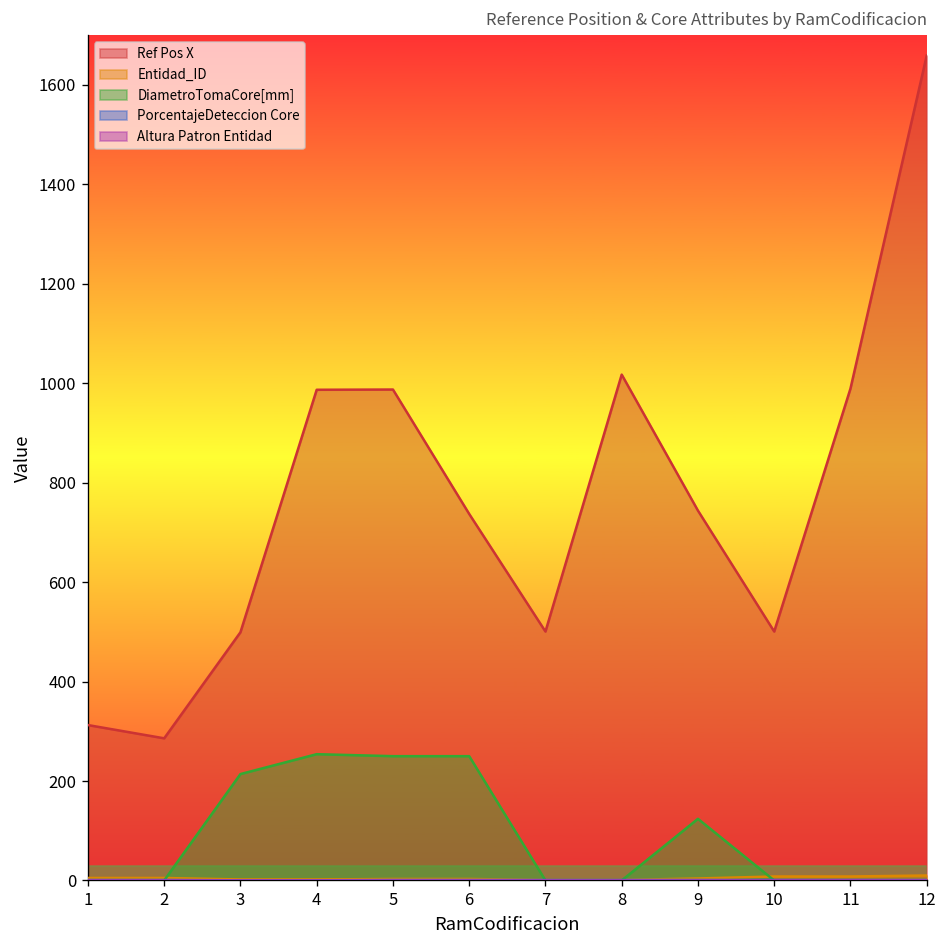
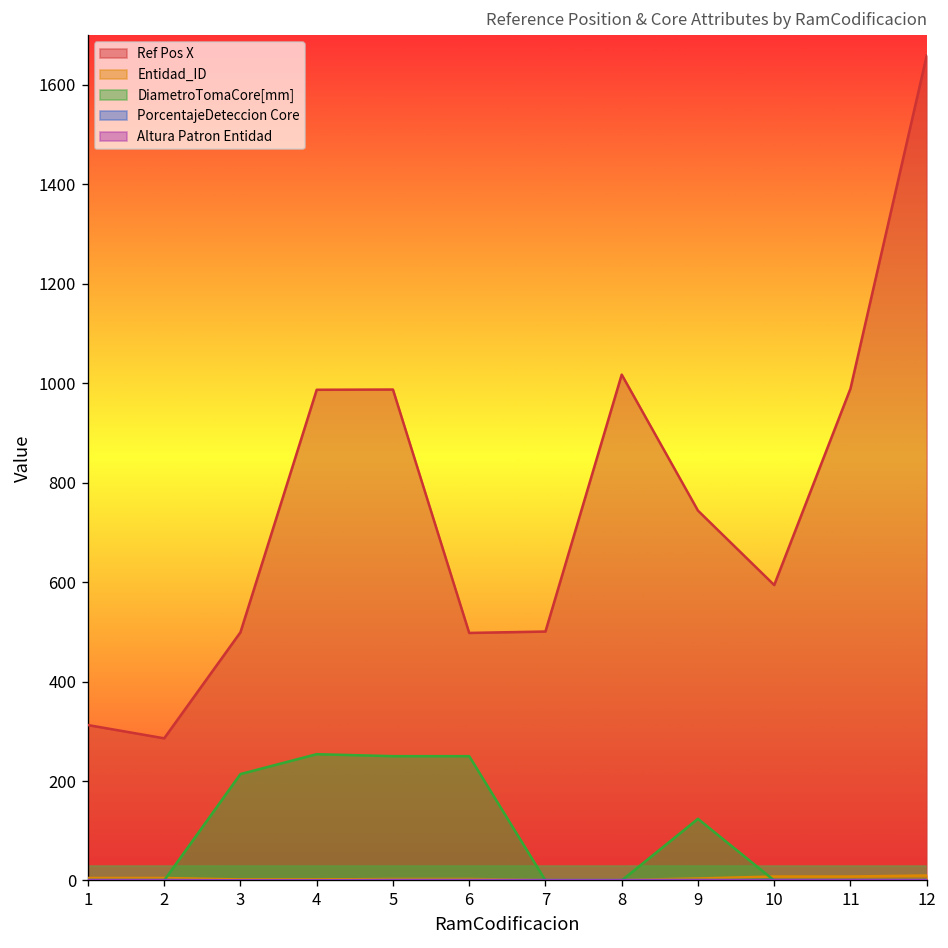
  {
    "Ref Pos X": {
      "1": 310,
      "2": 290,
      "3": 500,
      "4": 990,
      "5": 990,
-     "6": 740,
+     "6": 500,
      "7": 500,
      "8": 1020,
      "9": 740,
-     "10": 500,
+     "10": 590,
      "11": 990,
      "12": 1660
    },
    "DiametroTomaCore[mm]": {
      "3": 210,
      "4": 250,
      "5": 250,
      "6": 250,
      "9": 120
    }
  }
